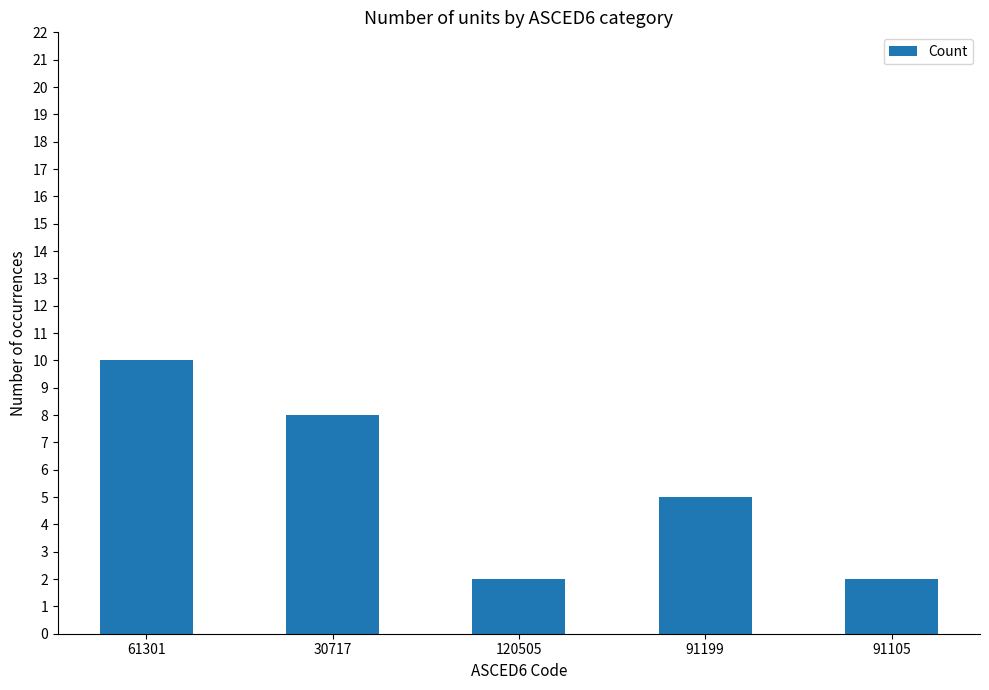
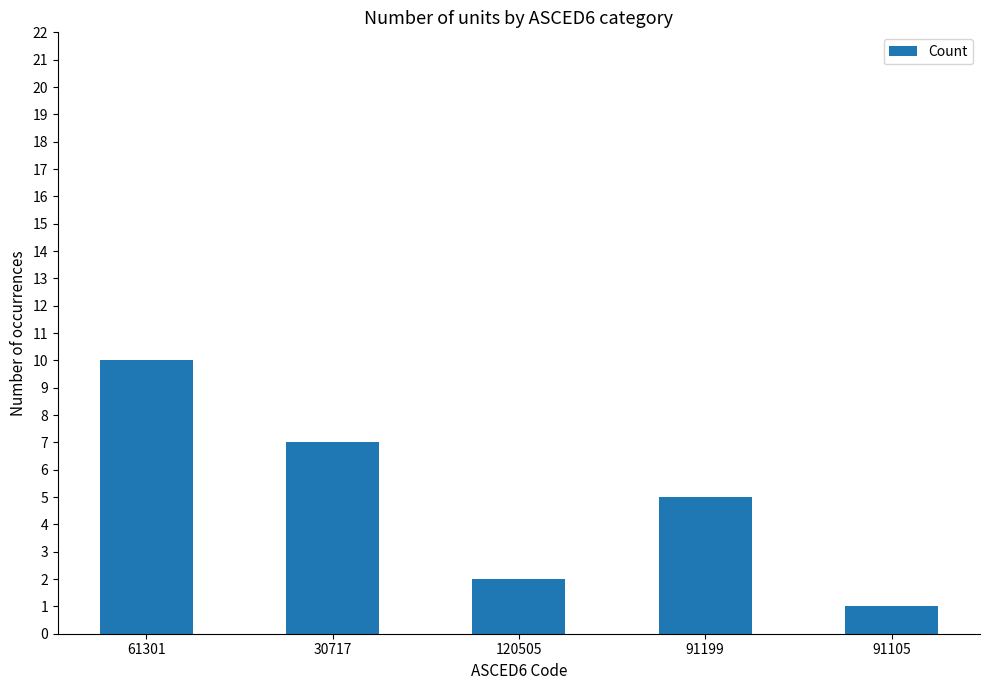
  {
    "61301": 10,
-   "30717": 8,
+   "30717": 7,
    "120505": 2,
    "91199": 5,
-   "91105": 2
+   "91105": 1
  }
